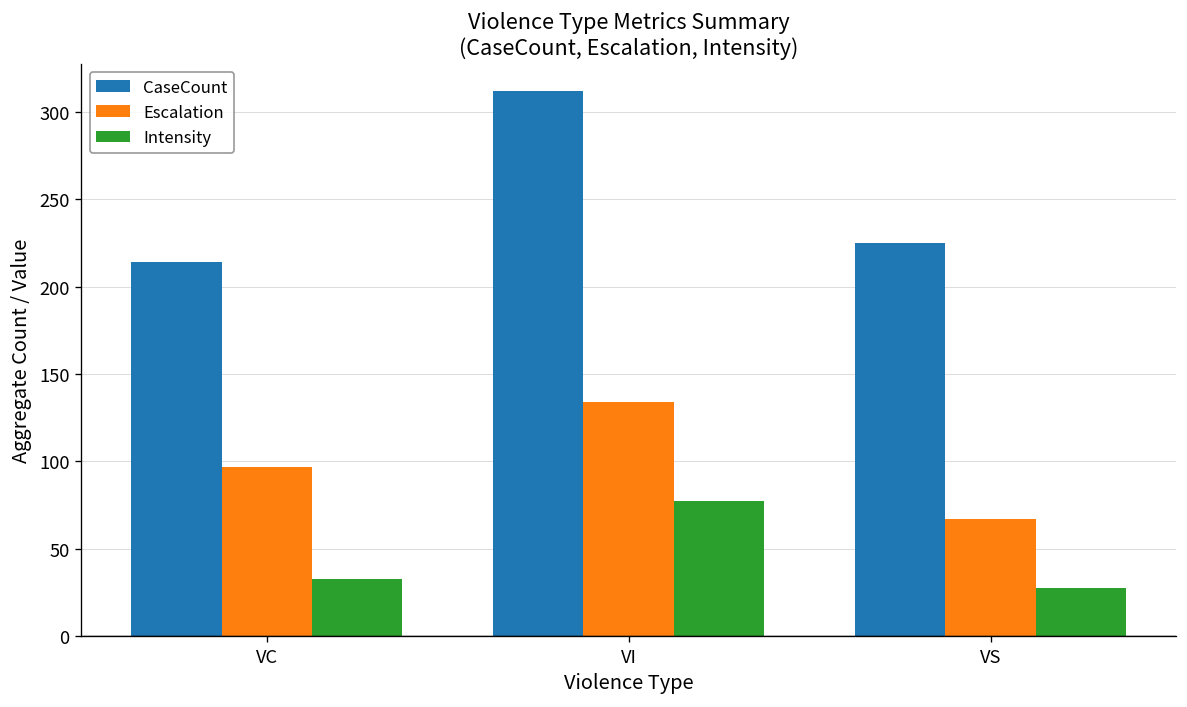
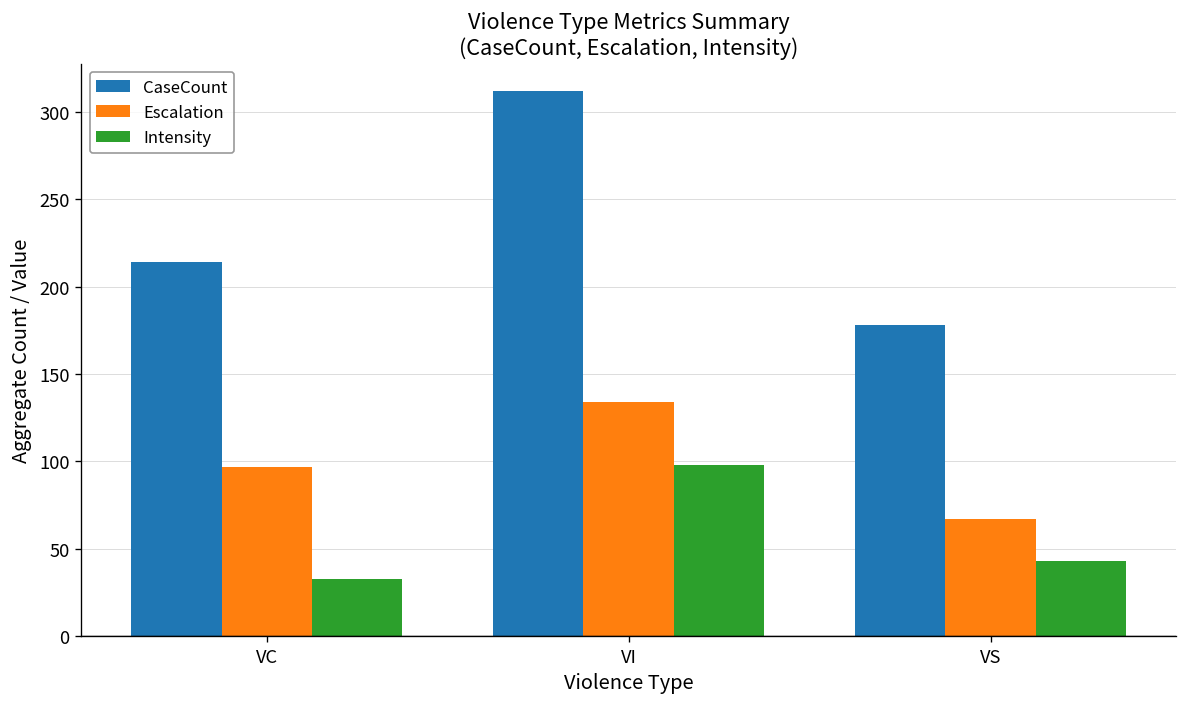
  {
    "CaseCount": {
      "VC": 214,
      "VI": 312,
-     "VS": 225
+     "VS": 178
    },
    "Escalation": {
      "VC": 97,
      "VI": 134,
      "VS": 67
    },
    "Intensity": {
      "VC": 32,
-     "VI": 77,
-     "VS": 28
+     "VI": 98,
+     "VS": 43
    }
  }
